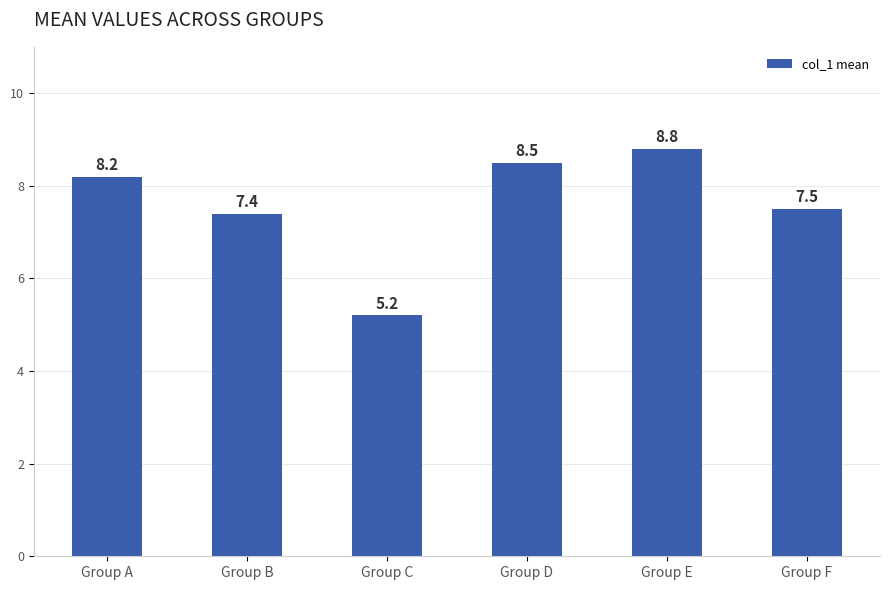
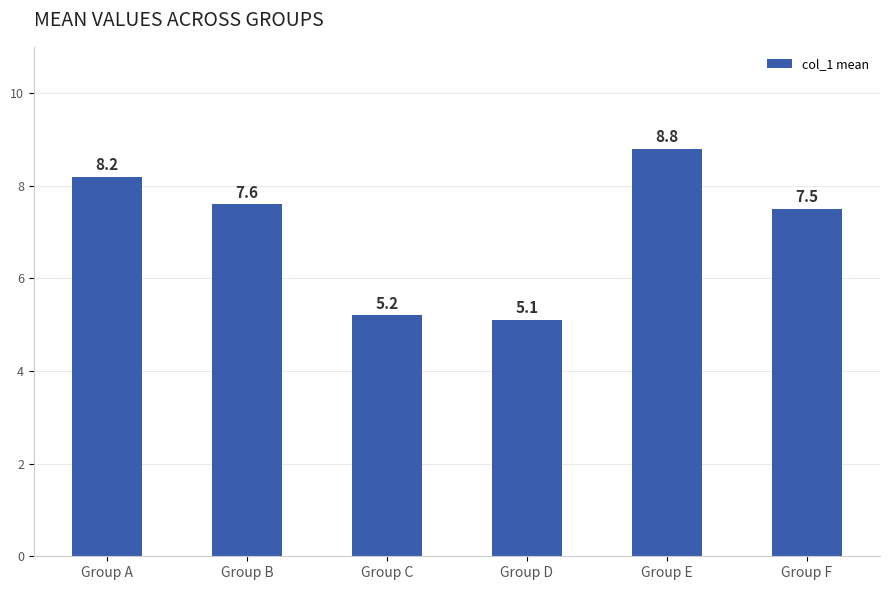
  {
    "Group A": 8.2,
-   "Group B": 7.4,
+   "Group B": 7.6,
    "Group C": 5.2,
-   "Group D": 8.5,
+   "Group D": 5.1,
    "Group E": 8.8,
    "Group F": 7.5
  }
